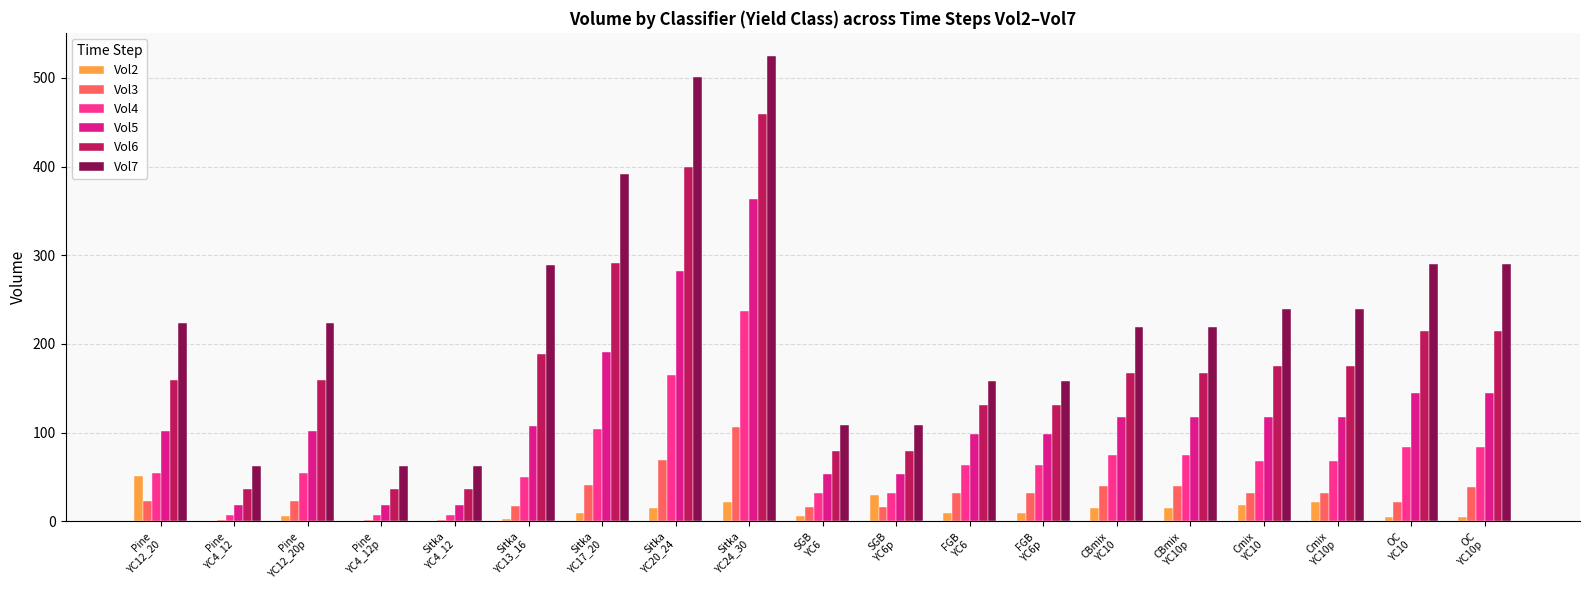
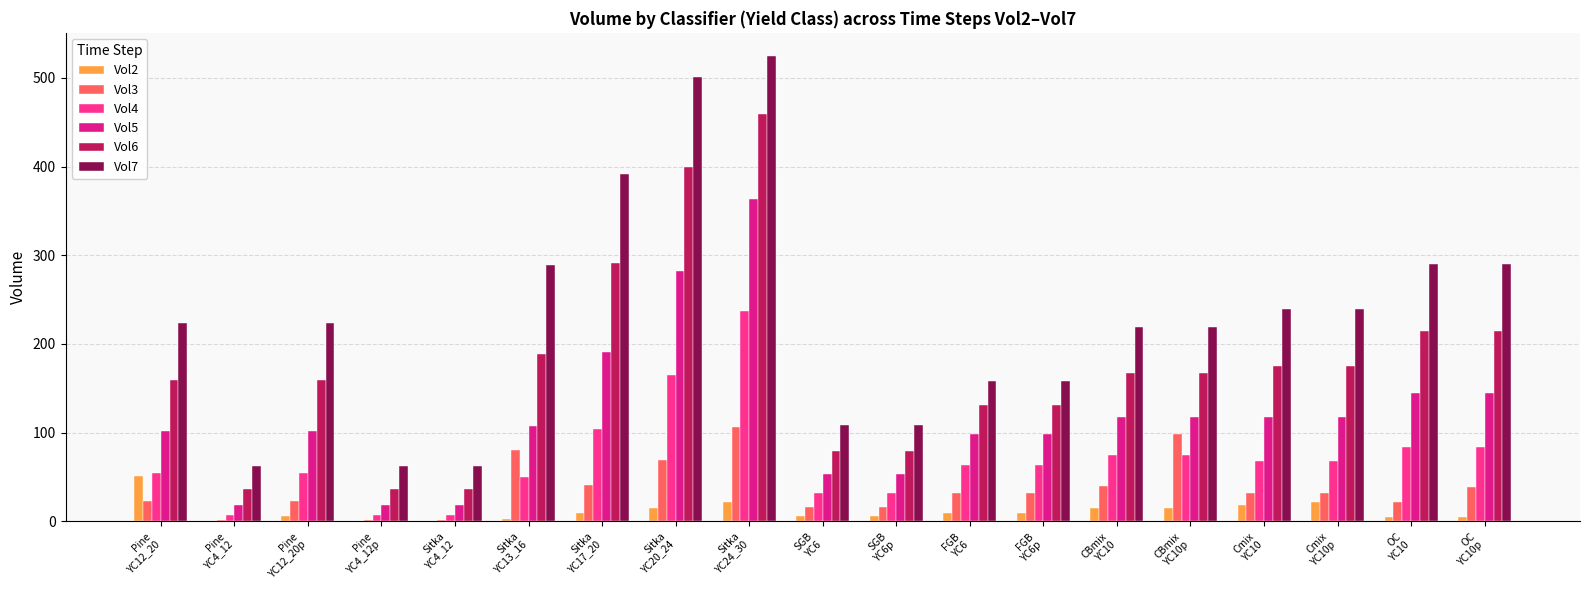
  {
    "Vol2": {
      "Pine YC12_20": 50,
      "Pine YC12_20p": 10,
      "Sitka YC13_16": 0,
      "Sitka YC17_20": 10,
      "Sitka YC20_24": 20,
      "Sitka YC24_30": 20,
      "SGB YC6": 10,
-     "SGB YC6p": 30,
+     "SGB YC6p": 10,
      "FGB YC6": 10,
      "FGB YC6p": 10,
      "CBmix YC10": 20,
      "CBmix YC10p": 20,
      "Cmix YC10": 20,
      "Cmix YC10p": 20,
      "OC YC10": 10,
      "OC YC10p": 10
    },
    "Vol3": {
      "Pine YC12_20": 20,
      "Pine YC12_20p": 20,
-     "Sitka YC13_16": 20,
+     "Sitka YC13_16": 80,
      "Sitka YC17_20": 40,
      "Sitka YC20_24": 70,
      "Sitka YC24_30": 110,
      "SGB YC6": 20,
      "SGB YC6p": 20,
      "FGB YC6": 30,
      "FGB YC6p": 30,
      "CBmix YC10": 40,
-     "CBmix YC10p": 40,
+     "CBmix YC10p": 100,
      "Cmix YC10": 30,
      "Cmix YC10p": 30,
      "OC YC10": 20,
      "OC YC10p": 40
    }
  }
